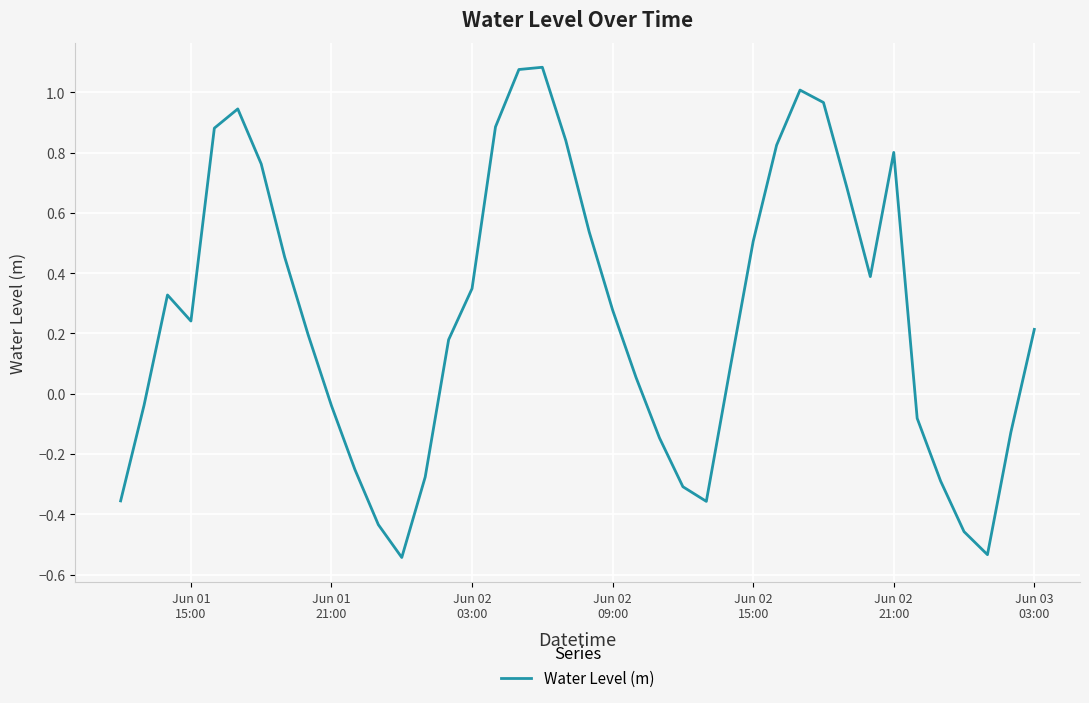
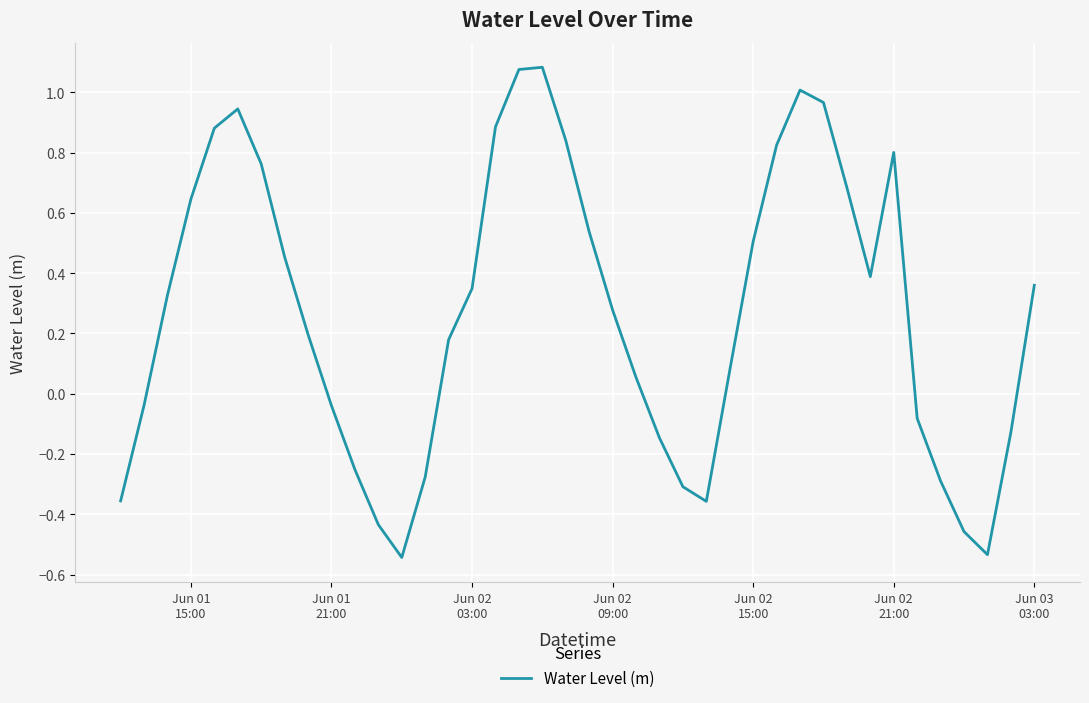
  {
-   "Jun 01 15:00": 0.24,
+   "Jun 01 15:00": 0.65,
    "Jun 01 21:00": -0.04,
    "Jun 02 03:00": 0.35,
    "Jun 02 09:00": 0.28,
    "Jun 02 15:00": 0.51,
    "Jun 02 21:00": 0.80,
-   "Jun 03 03:00": 0.21
+   "Jun 03 03:00": 0.36
  }
